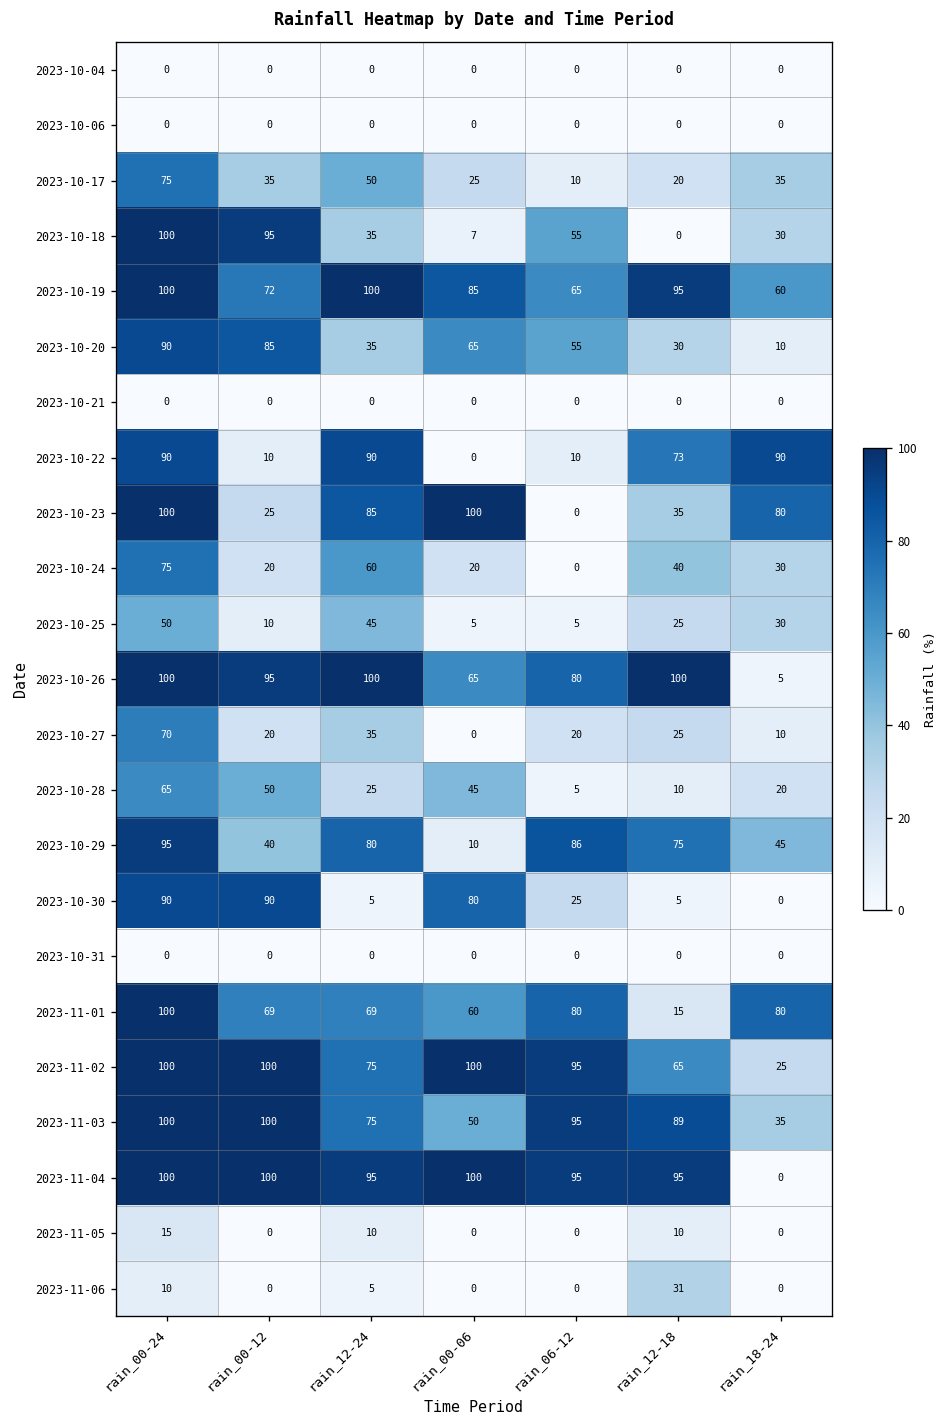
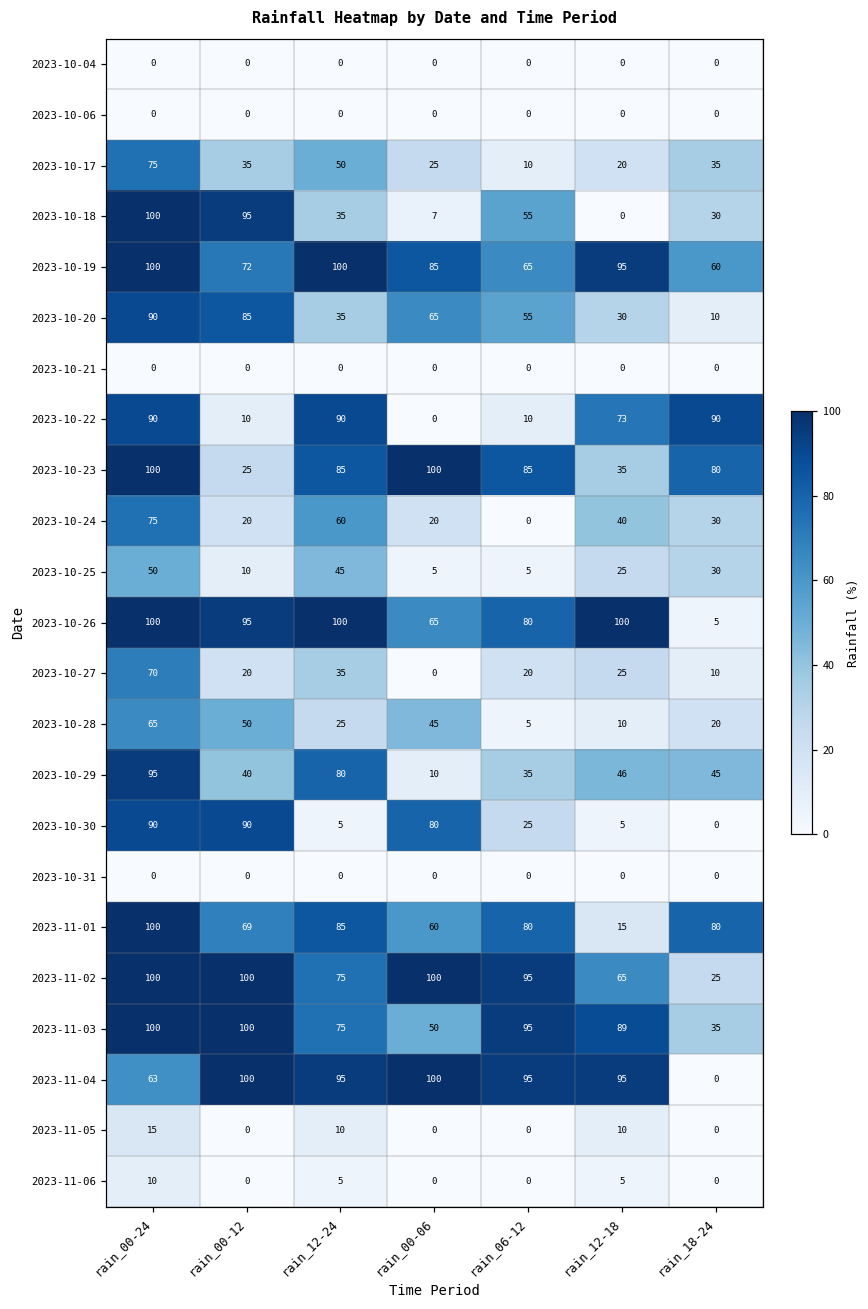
  {
    "2023-10-04": {
      "rain_00-24": 0,
      "rain_00-12": 0,
      "rain_12-24": 0,
      "rain_00-06": 0,
      "rain_06-12": 0,
      "rain_12-18": 0,
      "rain_18-24": 0
    },
    "2023-10-06": {
      "rain_00-24": 0,
      "rain_00-12": 0,
      "rain_12-24": 0,
      "rain_00-06": 0,
      "rain_06-12": 0,
      "rain_12-18": 0,
      "rain_18-24": 0
    },
    "2023-10-17": {
      "rain_00-24": 75,
      "rain_00-12": 35,
      "rain_12-24": 50,
      "rain_00-06": 25,
      "rain_06-12": 10,
      "rain_12-18": 20,
      "rain_18-24": 35
    },
    "2023-10-18": {
      "rain_00-24": 100,
      "rain_00-12": 95,
      "rain_12-24": 35,
      "rain_00-06": 7,
      "rain_06-12": 55,
      "rain_12-18": 0,
      "rain_18-24": 30
    },
    "2023-10-19": {
      "rain_00-24": 100,
      "rain_00-12": 72,
      "rain_12-24": 100,
      "rain_00-06": 85,
      "rain_06-12": 65,
      "rain_12-18": 95,
      "rain_18-24": 60
    },
    "2023-10-20": {
      "rain_00-24": 90,
      "rain_00-12": 85,
      "rain_12-24": 35,
      "rain_00-06": 65,
      "rain_06-12": 55,
      "rain_12-18": 30,
      "rain_18-24": 10
    },
    "2023-10-21": {
      "rain_00-24": 0,
      "rain_00-12": 0,
      "rain_12-24": 0,
      "rain_00-06": 0,
      "rain_06-12": 0,
      "rain_12-18": 0,
      "rain_18-24": 0
    },
    "2023-10-22": {
      "rain_00-24": 90,
      "rain_00-12": 10,
      "rain_12-24": 90,
      "rain_00-06": 0,
      "rain_06-12": 10,
      "rain_12-18": 73,
      "rain_18-24": 90
    },
    "2023-10-23": {
      "rain_00-24": 100,
      "rain_00-12": 25,
      "rain_12-24": 85,
      "rain_00-06": 100,
-     "rain_06-12": 0,
+     "rain_06-12": 85,
      "rain_12-18": 35,
      "rain_18-24": 80
    },
    "2023-10-24": {
      "rain_00-24": 75,
      "rain_00-12": 20,
      "rain_12-24": 60,
      "rain_00-06": 20,
      "rain_06-12": 0,
      "rain_12-18": 40,
      "rain_18-24": 30
    },
    "2023-10-25": {
      "rain_00-24": 50,
      "rain_00-12": 10,
      "rain_12-24": 45,
      "rain_00-06": 5,
      "rain_06-12": 5,
      "rain_12-18": 25,
      "rain_18-24": 30
    },
    "2023-10-26": {
      "rain_00-24": 100,
      "rain_00-12": 95,
      "rain_12-24": 100,
      "rain_00-06": 65,
      "rain_06-12": 80,
      "rain_12-18": 100,
      "rain_18-24": 5
    },
    "2023-10-27": {
      "rain_00-24": 70,
      "rain_00-12": 20,
      "rain_12-24": 35,
      "rain_00-06": 0,
      "rain_06-12": 20,
      "rain_12-18": 25,
      "rain_18-24": 10
    },
    "2023-10-28": {
      "rain_00-24": 65,
      "rain_00-12": 50,
      "rain_12-24": 25,
      "rain_00-06": 45,
      "rain_06-12": 5,
      "rain_12-18": 10,
      "rain_18-24": 20
    },
    "2023-10-29": {
      "rain_00-24": 95,
      "rain_00-12": 40,
      "rain_12-24": 80,
      "rain_00-06": 10,
-     "rain_06-12": 86,
-     "rain_12-18": 75,
+     "rain_06-12": 35,
+     "rain_12-18": 46,
      "rain_18-24": 45
    },
    "2023-10-30": {
      "rain_00-24": 90,
      "rain_00-12": 90,
      "rain_12-24": 5,
      "rain_00-06": 80,
      "rain_06-12": 25,
      "rain_12-18": 5,
      "rain_18-24": 0
    },
    "2023-10-31": {
      "rain_00-24": 0,
      "rain_00-12": 0,
      "rain_12-24": 0,
      "rain_00-06": 0,
      "rain_06-12": 0,
      "rain_12-18": 0,
      "rain_18-24": 0
    },
    "2023-11-01": {
      "rain_00-24": 100,
      "rain_00-12": 69,
-     "rain_12-24": 69,
+     "rain_12-24": 85,
      "rain_00-06": 60,
      "rain_06-12": 80,
      "rain_12-18": 15,
      "rain_18-24": 80
    },
    "2023-11-02": {
      "rain_00-24": 100,
      "rain_00-12": 100,
      "rain_12-24": 75,
      "rain_00-06": 100,
      "rain_06-12": 95,
      "rain_12-18": 65,
      "rain_18-24": 25
    },
    "2023-11-03": {
      "rain_00-24": 100,
      "rain_00-12": 100,
      "rain_12-24": 75,
      "rain_00-06": 50,
      "rain_06-12": 95,
      "rain_12-18": 89,
      "rain_18-24": 35
    },
    "2023-11-04": {
-     "rain_00-24": 100,
+     "rain_00-24": 63,
      "rain_00-12": 100,
      "rain_12-24": 95,
      "rain_00-06": 100,
      "rain_06-12": 95,
      "rain_12-18": 95,
      "rain_18-24": 0
    },
    "2023-11-05": {
      "rain_00-24": 15,
      "rain_00-12": 0,
      "rain_12-24": 10,
      "rain_00-06": 0,
      "rain_06-12": 0,
      "rain_12-18": 10,
      "rain_18-24": 0
    },
    "2023-11-06": {
      "rain_00-24": 10,
      "rain_00-12": 0,
      "rain_12-24": 5,
      "rain_00-06": 0,
      "rain_06-12": 0,
-     "rain_12-18": 31,
+     "rain_12-18": 5,
      "rain_18-24": 0
    }
  }
